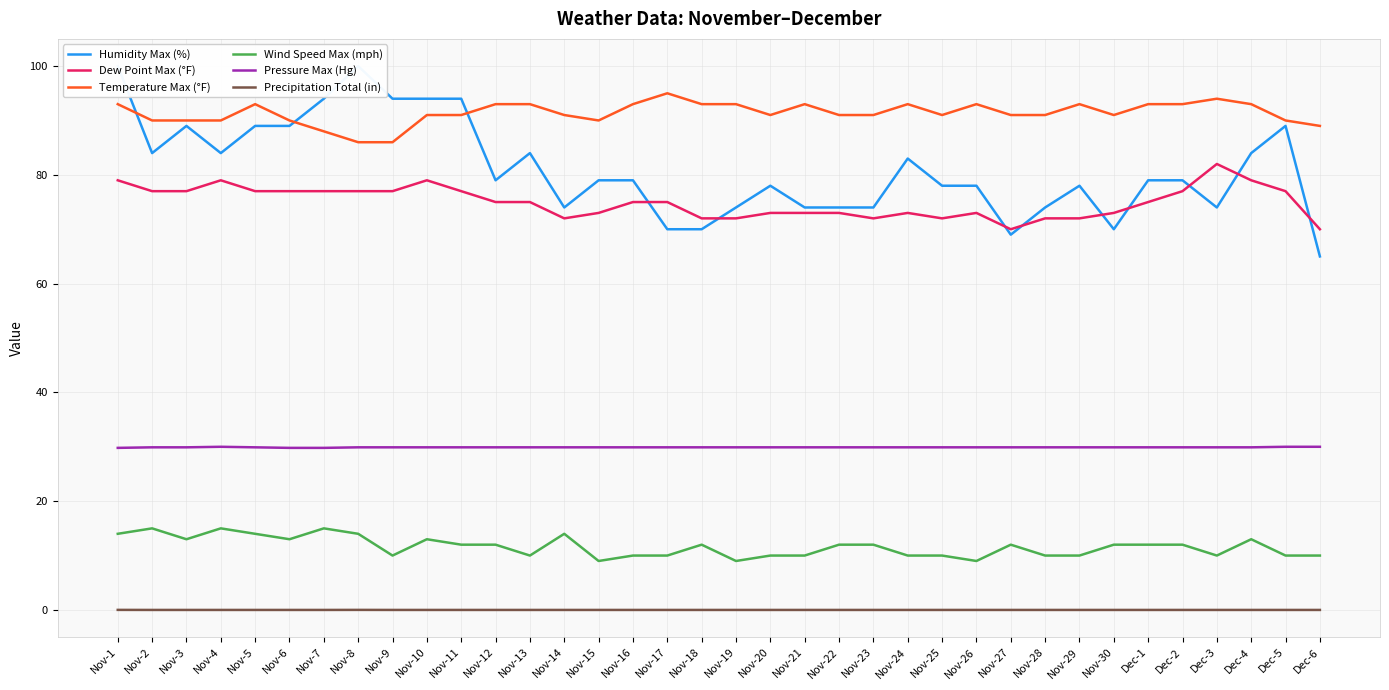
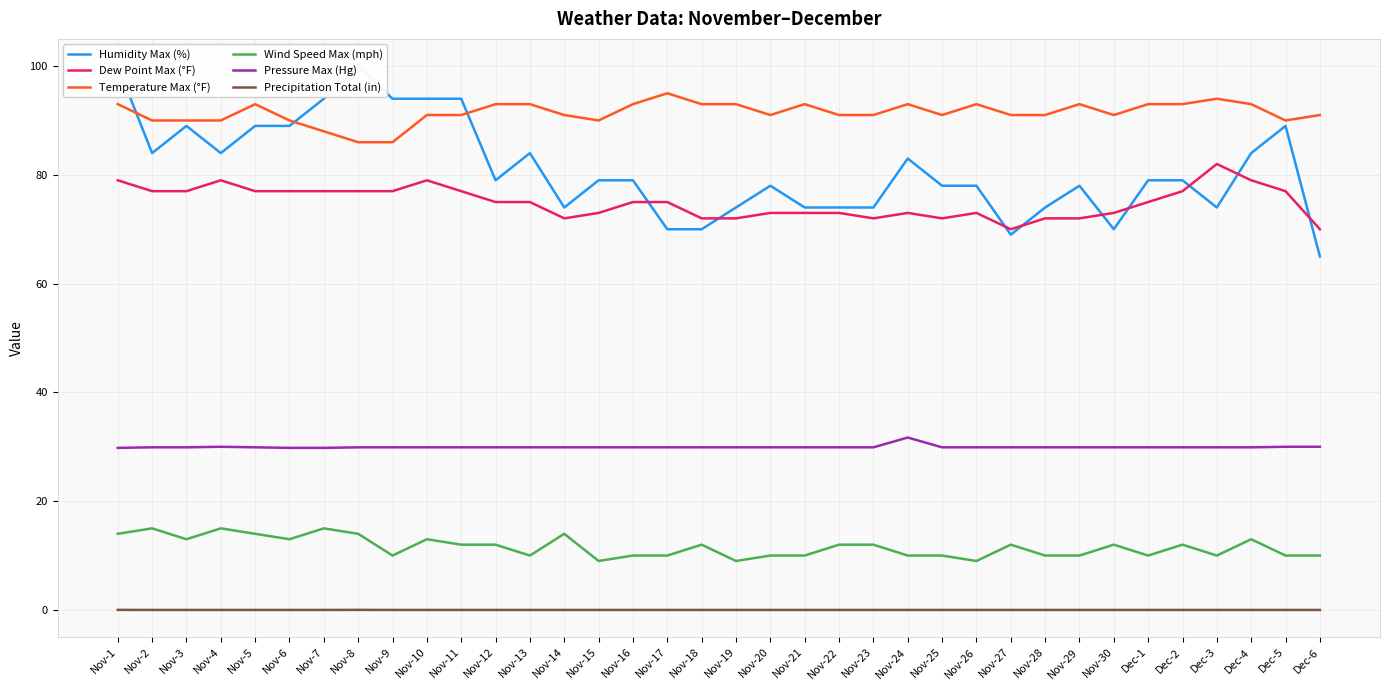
  {
    "Temperature Max (°F)": {
      "Nov-1": 93,
      "Nov-2": 90,
      "Nov-3": 90,
      "Nov-4": 90,
      "Nov-5": 93,
      "Nov-6": 90,
      "Nov-7": 88,
      "Nov-8": 86,
      "Nov-9": 86,
      "Nov-10": 91,
      "Nov-11": 91,
      "Nov-12": 93,
      "Nov-13": 93,
      "Nov-14": 91,
      "Nov-15": 90,
      "Nov-16": 93,
      "Nov-17": 95,
      "Nov-18": 93,
      "Nov-19": 93,
      "Nov-20": 91,
      "Nov-21": 93,
      "Nov-22": 91,
      "Nov-23": 91,
      "Nov-24": 93,
      "Nov-25": 91,
      "Nov-26": 93,
      "Nov-27": 91,
      "Nov-28": 91,
      "Nov-29": 93,
      "Nov-30": 91,
      "Dec-1": 93,
      "Dec-2": 93,
      "Dec-3": 94,
      "Dec-4": 93,
      "Dec-5": 90,
-     "Dec-6": 89
+     "Dec-6": 91
    },
    "Wind Speed Max (mph)": {
      "Nov-1": 14,
      "Nov-2": 15,
      "Nov-3": 13,
      "Nov-4": 15,
      "Nov-5": 14,
      "Nov-6": 13,
      "Nov-7": 15,
      "Nov-8": 14,
      "Nov-9": 10,
      "Nov-10": 13,
      "Nov-11": 12,
      "Nov-12": 12,
      "Nov-13": 10,
      "Nov-14": 14,
      "Nov-15": 9,
      "Nov-16": 10,
      "Nov-17": 10,
      "Nov-18": 12,
      "Nov-19": 9,
      "Nov-20": 10,
      "Nov-21": 10,
      "Nov-22": 12,
      "Nov-23": 12,
      "Nov-24": 10,
      "Nov-25": 10,
      "Nov-26": 9,
      "Nov-27": 12,
      "Nov-28": 10,
      "Nov-29": 10,
      "Nov-30": 12,
-     "Dec-1": 12,
+     "Dec-1": 10,
      "Dec-2": 12,
      "Dec-3": 10,
      "Dec-4": 13,
      "Dec-5": 10,
      "Dec-6": 10
    },
    "Pressure Max (Hg)": {
      "Nov-1": 30,
      "Nov-2": 30,
      "Nov-3": 30,
      "Nov-4": 30,
      "Nov-5": 30,
      "Nov-6": 30,
      "Nov-7": 30,
      "Nov-8": 30,
      "Nov-9": 30,
      "Nov-10": 30,
      "Nov-11": 30,
      "Nov-12": 30,
      "Nov-13": 30,
      "Nov-14": 30,
      "Nov-15": 30,
      "Nov-16": 30,
      "Nov-17": 30,
      "Nov-18": 30,
      "Nov-19": 30,
      "Nov-20": 30,
      "Nov-21": 30,
      "Nov-22": 30,
      "Nov-23": 30,
-     "Nov-24": 30,
+     "Nov-24": 32,
      "Nov-25": 30,
      "Nov-26": 30,
      "Nov-27": 30,
      "Nov-28": 30,
      "Nov-29": 30,
      "Nov-30": 30,
      "Dec-1": 30,
      "Dec-2": 30,
      "Dec-3": 30,
      "Dec-4": 30,
      "Dec-5": 30,
      "Dec-6": 30
    }
  }
